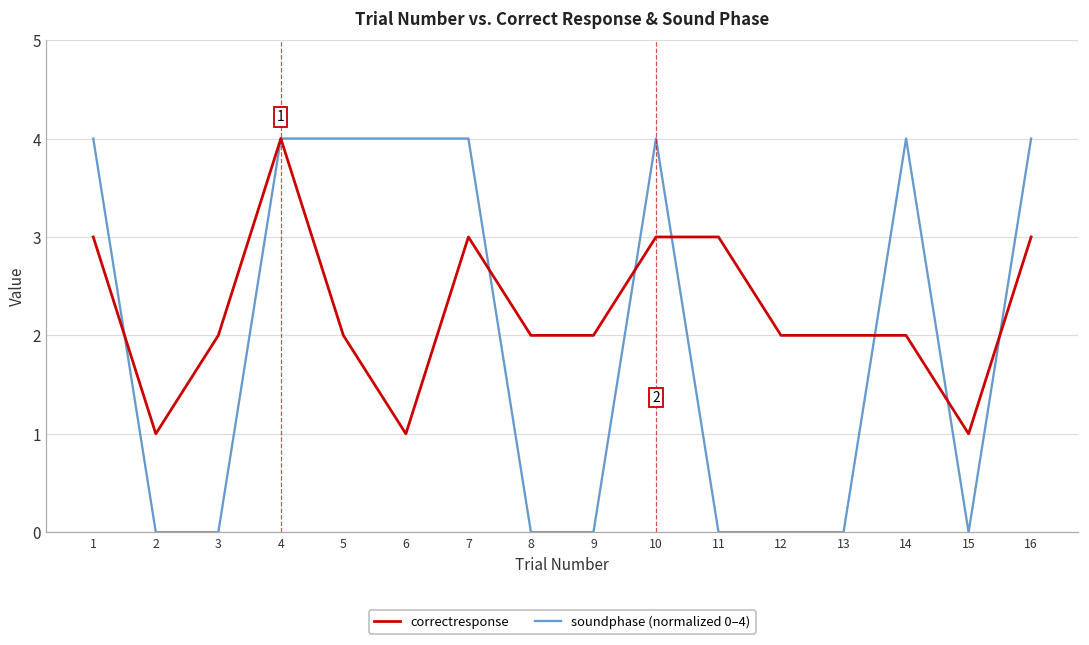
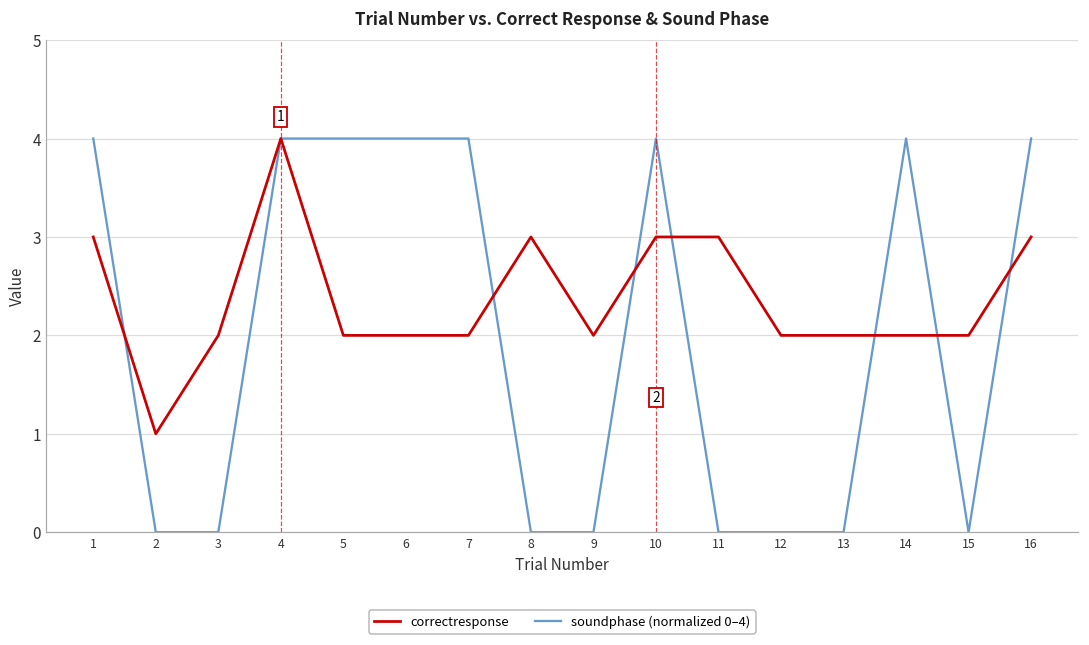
  {
    "correctresponse": {
      "1": 3,
      "2": 1,
      "3": 2,
      "5": 2,
-     "6": 1,
-     "7": 3,
-     "8": 2,
+     "6": 2,
+     "7": 2,
+     "8": 3,
      "9": 2,
      "10": 3,
      "11": 3,
      "12": 2,
      "13": 2,
      "14": 2,
-     "15": 1,
+     "15": 2,
      "16": 3
    },
    "soundphase (normalized 0–4)": {
      "1": 4,
      "2": 0,
      "3": 0,
      "5": 4,
      "6": 4,
      "7": 4,
      "8": 0,
      "9": 0,
      "10": 4,
      "11": 0,
      "12": 0,
      "13": 0,
      "14": 4,
      "15": 0,
      "16": 4
    }
  }
